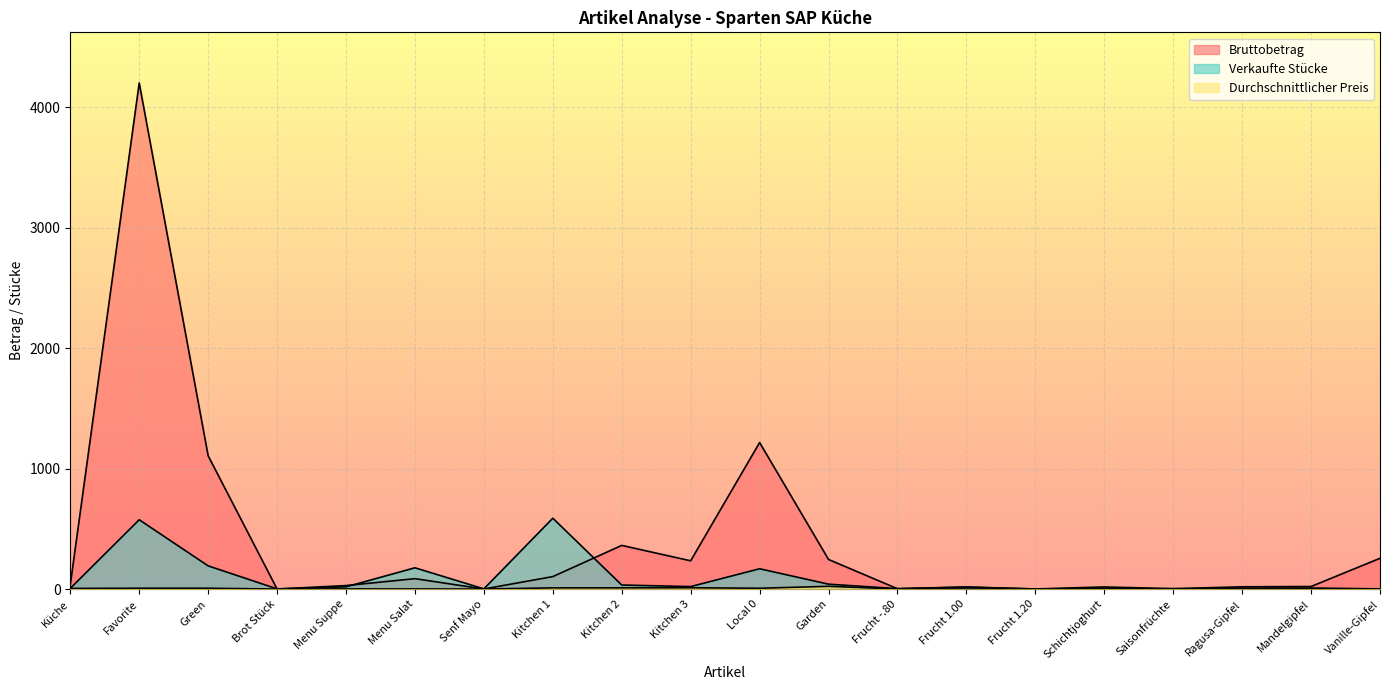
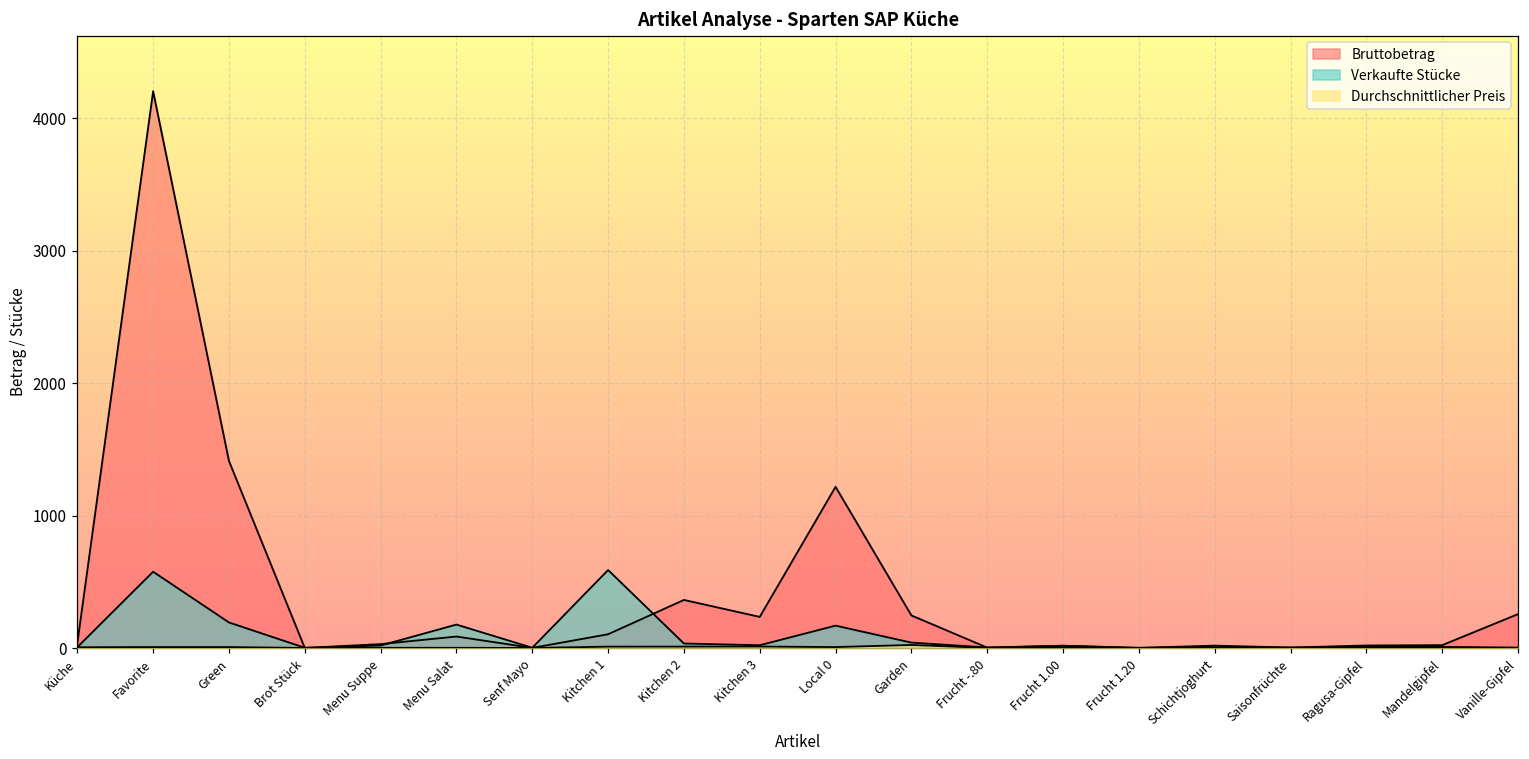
  {
    "Bruttobetrag": {
      "Küche": 30,
      "Favorite": 4200,
-     "Green": 1110,
+     "Green": 1410,
      "Menu Salat": 90,
      "Kitchen 1": 100,
      "Kitchen 2": 360,
      "Kitchen 3": 240,
      "Local 0": 1220,
      "Garden": 250,
      "Vanille-Gipfel": 260
    },
    "Verkaufte Stücke": {
      "Favorite": 580,
      "Green": 190,
      "Menu Salat": 180,
      "Kitchen 1": 590,
      "Kitchen 2": 30,
      "Local 0": 170
    },
    "Durchschnittlicher Preis": {
      "Favorite": 10,
      "Green": 10,
      "Menu Salat": 0,
      "Kitchen 1": 10,
      "Kitchen 2": 10,
      "Local 0": 10
    }
  }
